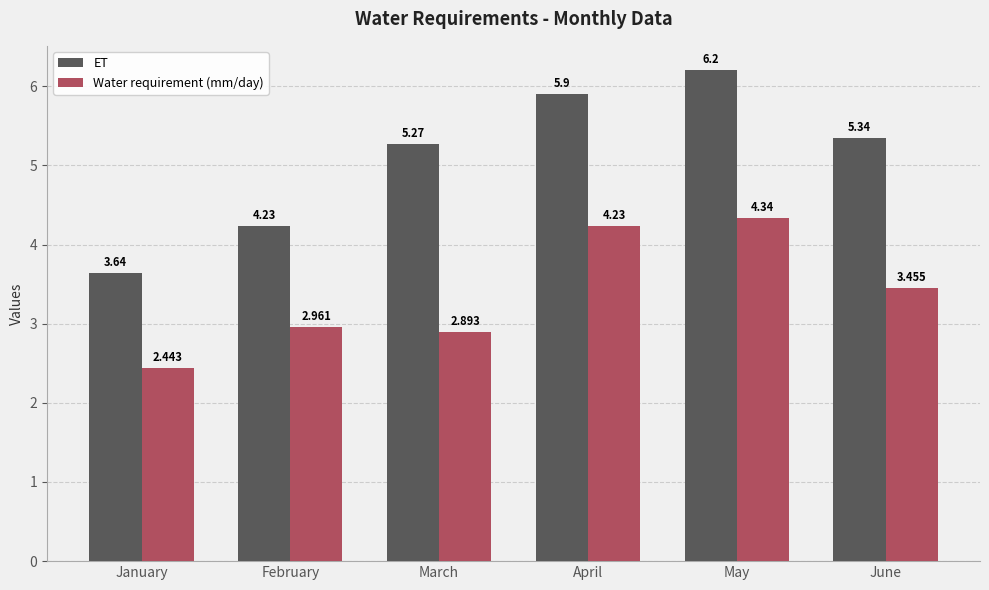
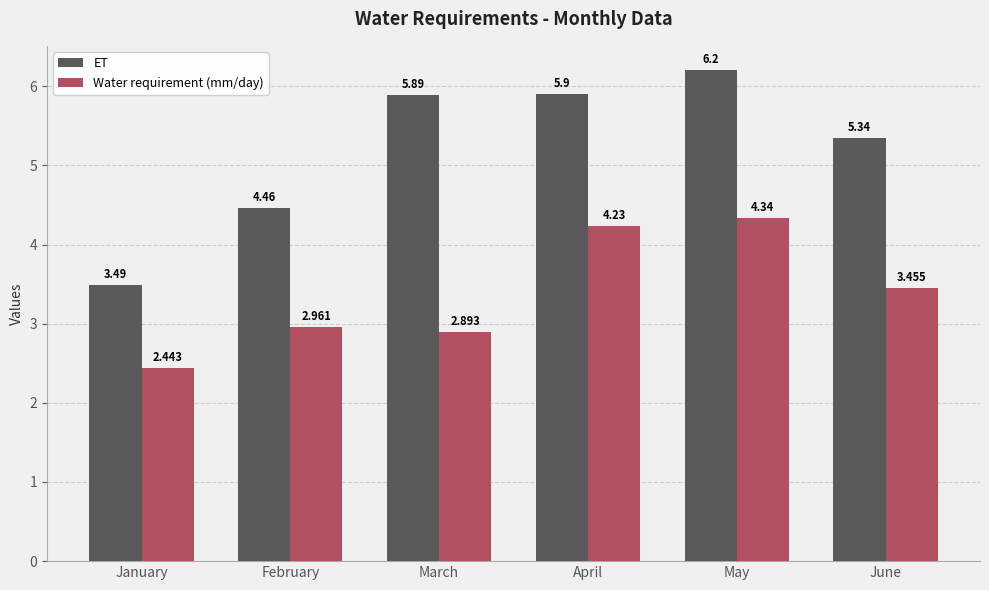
  {
    "ET": {
-     "January": 3.64,
-     "February": 4.23,
-     "March": 5.27,
+     "January": 3.49,
+     "February": 4.46,
+     "March": 5.89,
      "April": 5.9,
      "May": 6.2,
      "June": 5.34
    },
    "Water requirement (mm/day)": {
      "January": 2.443,
      "February": 2.961,
      "March": 2.893,
      "April": 4.23,
      "May": 4.34,
      "June": 3.455
    }
  }
